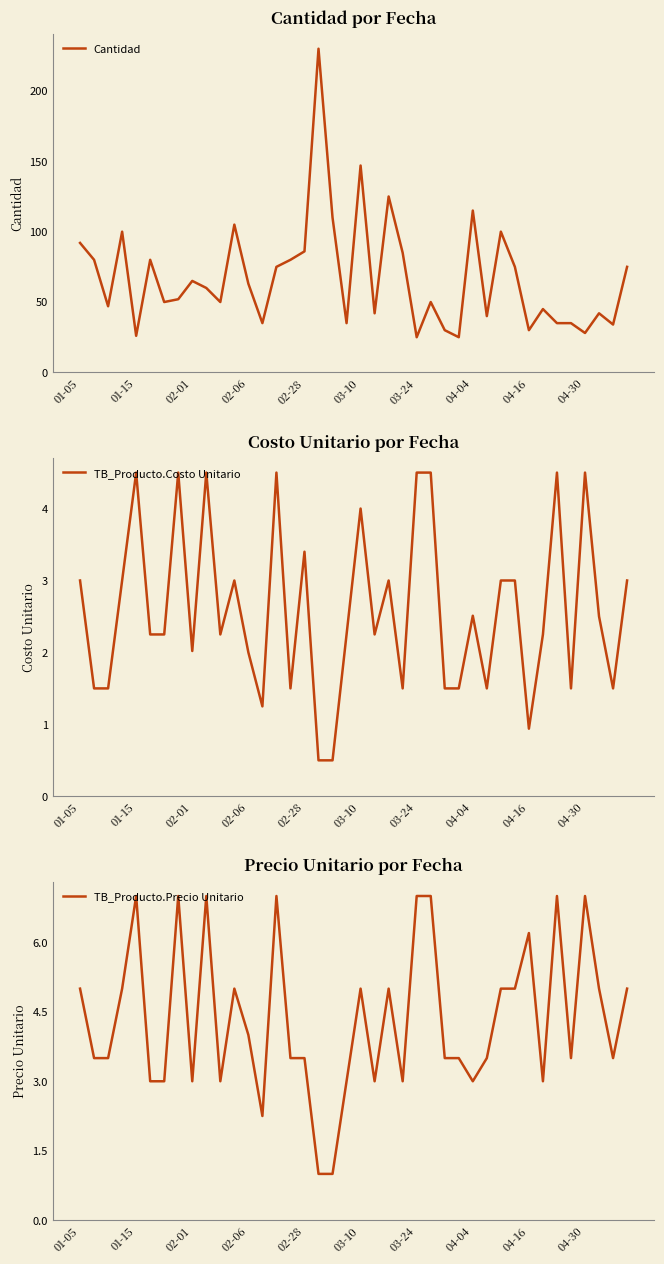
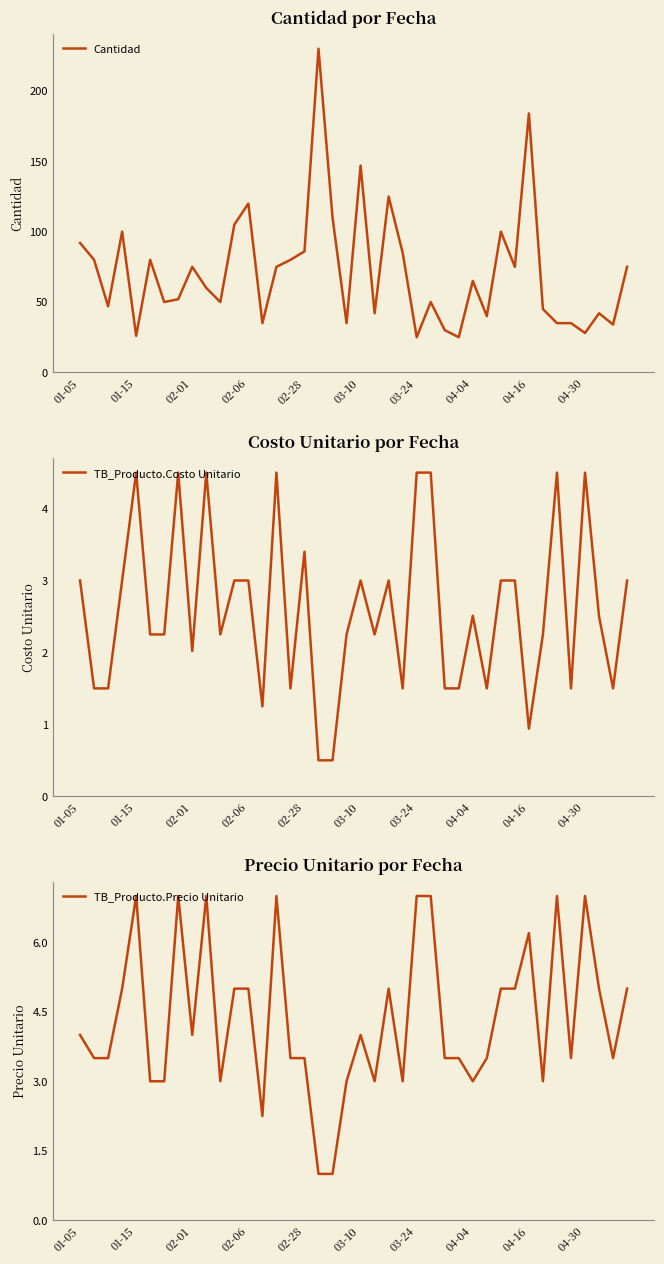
  {
    "Cantidad por Fecha": {
      "01-05": 92,
      "01-15": 26,
-     "02-01": 65,
-     "02-06": 63,
+     "02-01": 75,
+     "02-06": 120,
      "02-28": 86,
      "03-10": 147,
      "03-24": 25,
-     "04-04": 115,
-     "04-16": 30,
+     "04-04": 65,
+     "04-16": 184,
      "04-30": 28
    },
    "Costo Unitario por Fecha": {
      "01-05": 3,
      "01-15": 4.5,
      "02-01": 2,
-     "02-06": 2,
+     "02-06": 3,
      "02-28": 3.4,
-     "03-10": 4,
+     "03-10": 3,
      "03-24": 4.5,
      "04-04": 2.5,
      "04-16": 0.9,
      "04-30": 4.5
    },
    "Precio Unitario por Fecha": {
-     "01-05": 5,
+     "01-05": 4,
      "01-15": 7,
-     "02-01": 3,
-     "02-06": 4,
+     "02-01": 4,
+     "02-06": 5,
      "02-28": 3.5,
-     "03-10": 5,
+     "03-10": 4,
      "03-24": 7,
      "04-04": 3,
      "04-16": 6.2,
      "04-30": 7
    }
  }
